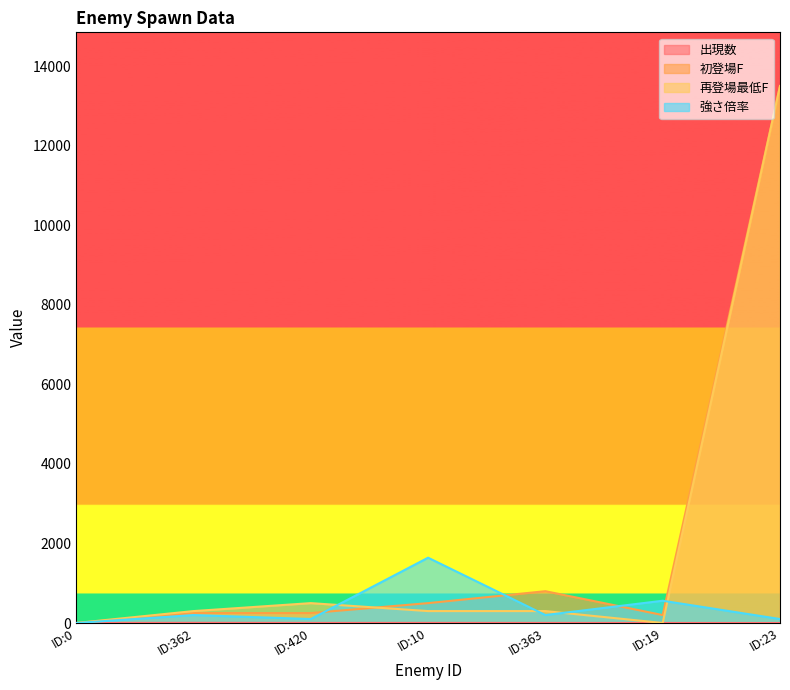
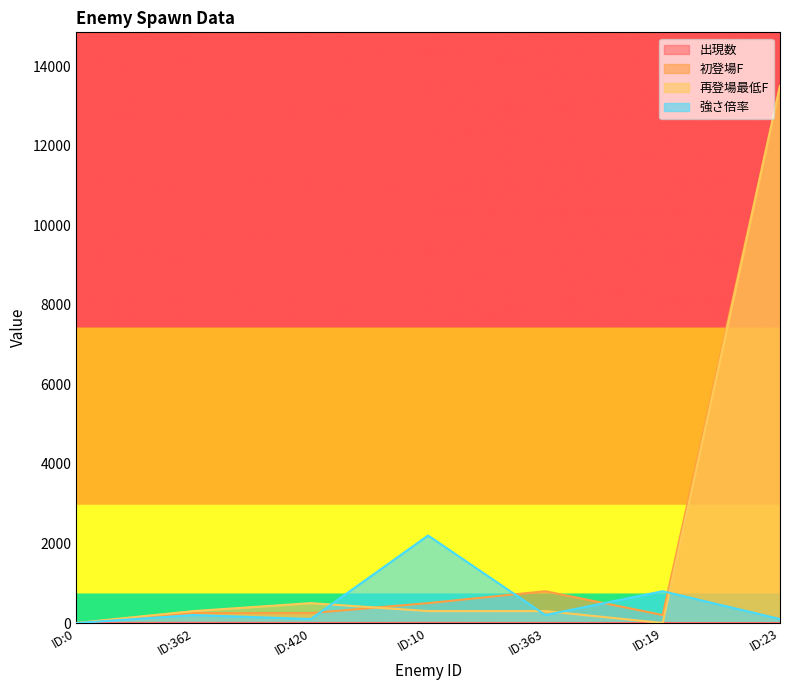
  {
    "強さ倍率": {
      "ID:420": 100,
-     "ID:10": 1600,
+     "ID:10": 2200,
      "ID:363": 200,
-     "ID:19": 600,
+     "ID:19": 800,
      "ID:23": 100
    }
  }
